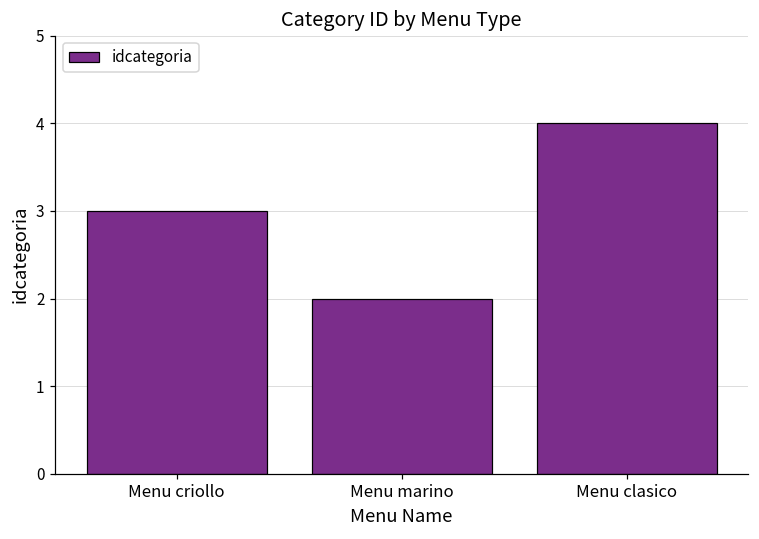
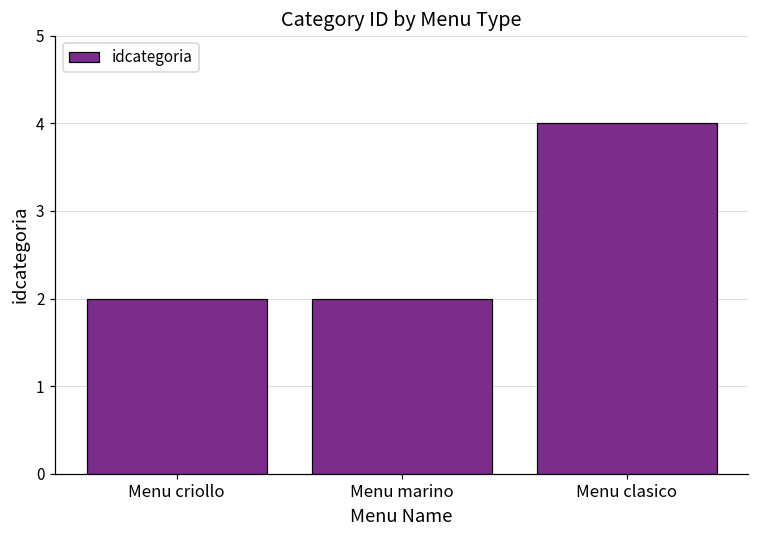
  {
-   "Menu criollo": 3,
+   "Menu criollo": 2,
    "Menu marino": 2,
    "Menu clasico": 4
  }
